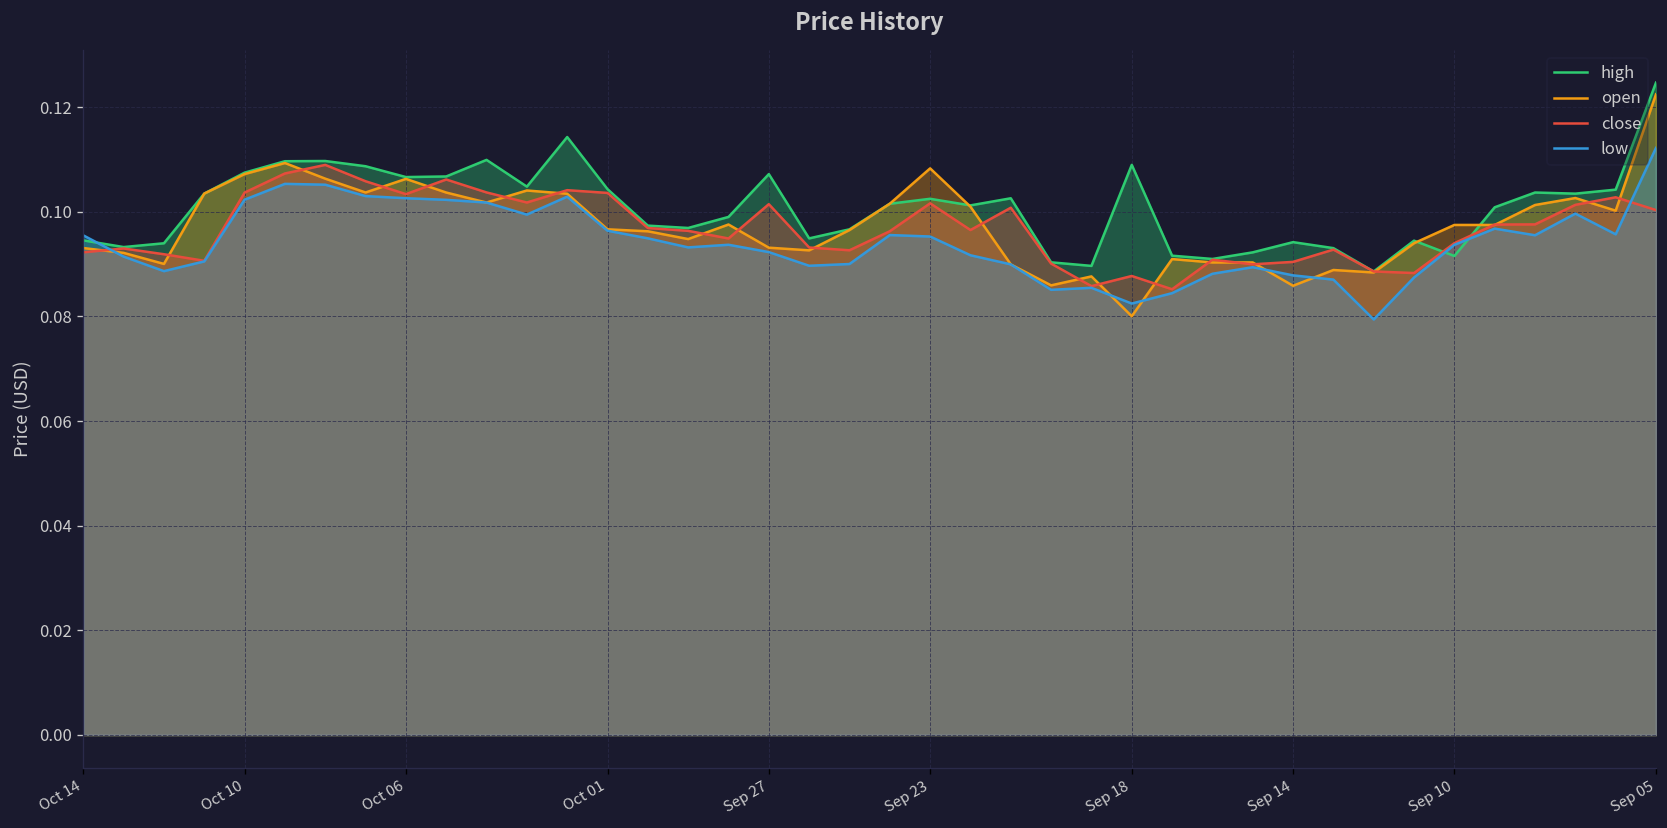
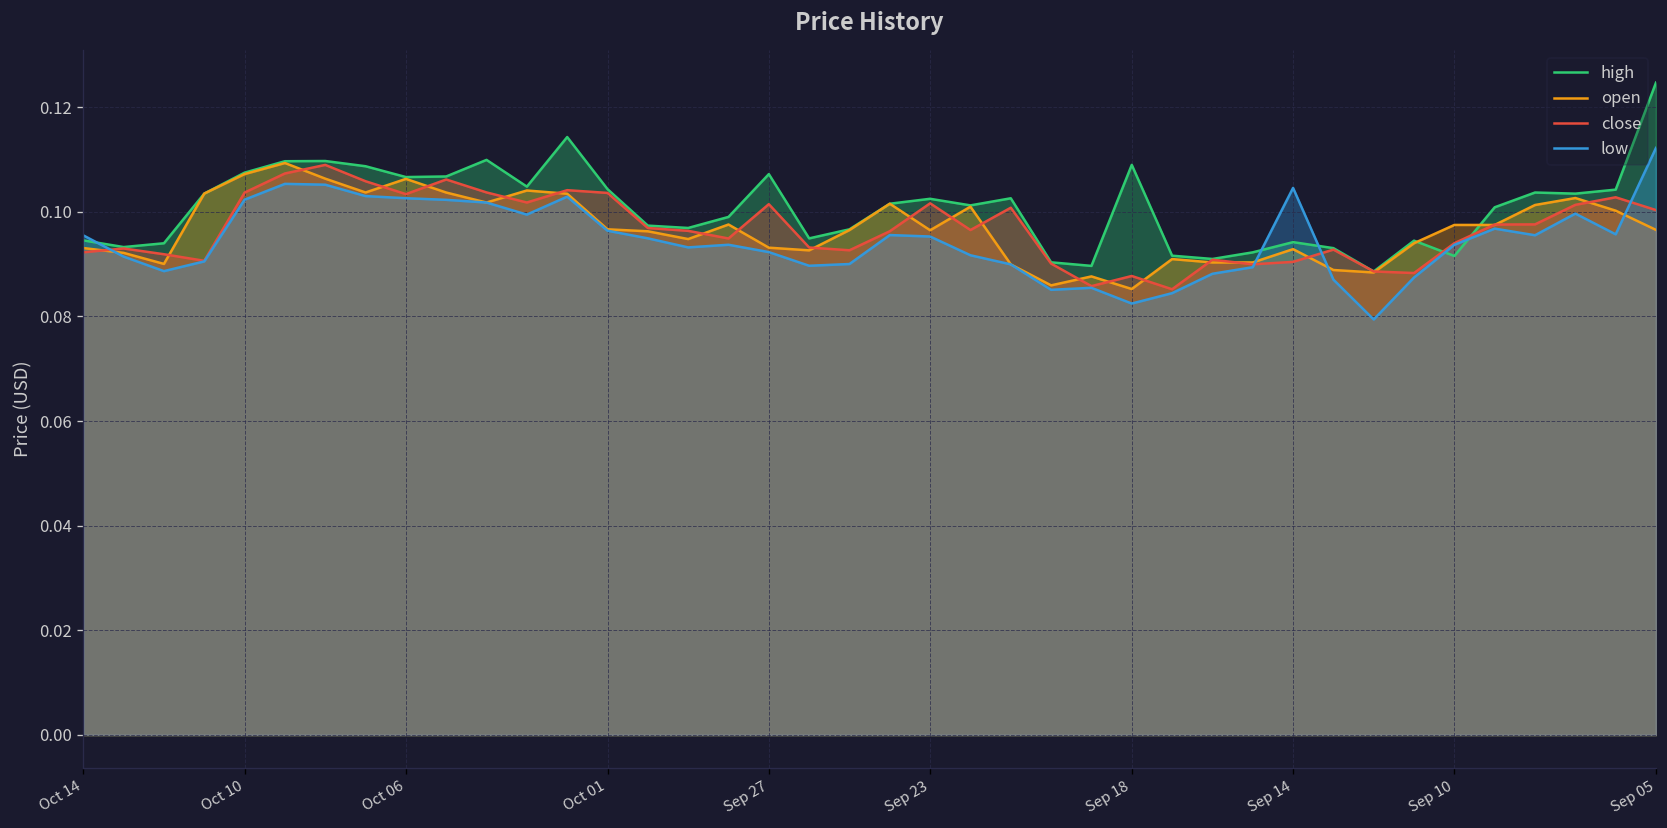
  {
    "high": {
      "Oct 14": 0.095,
      "Oct 01": 0.104,
      "Sep 27": 0.107,
      "Sep 23": 0.102,
      "Sep 18": 0.109,
      "Sep 14": 0.094,
      "Sep 10": 0.092,
      "Sep 05": 0.125
    },
    "open": {
      "Oct 14": 0.093,
      "Sep 27": 0.093,
-     "Sep 23": 0.108,
-     "Sep 18": 0.080,
-     "Sep 14": 0.086,
+     "Sep 23": 0.096,
+     "Sep 18": 0.085,
+     "Sep 14": 0.093,
      "Sep 10": 0.097,
-     "Sep 05": 0.122
+     "Sep 05": 0.097
    },
    "close": {
      "Oct 14": 0.092,
      "Oct 10": 0.104,
      "Oct 06": 0.103,
      "Oct 01": 0.104,
      "Sep 27": 0.101,
      "Sep 23": 0.102,
      "Sep 18": 0.088,
      "Sep 14": 0.090,
      "Sep 05": 0.100
    },
    "low": {
      "Oct 14": 0.095,
      "Oct 10": 0.102,
      "Oct 06": 0.103,
      "Sep 27": 0.092,
      "Sep 23": 0.095,
      "Sep 18": 0.082,
-     "Sep 14": 0.088,
+     "Sep 14": 0.105,
      "Sep 05": 0.112
    }
  }
